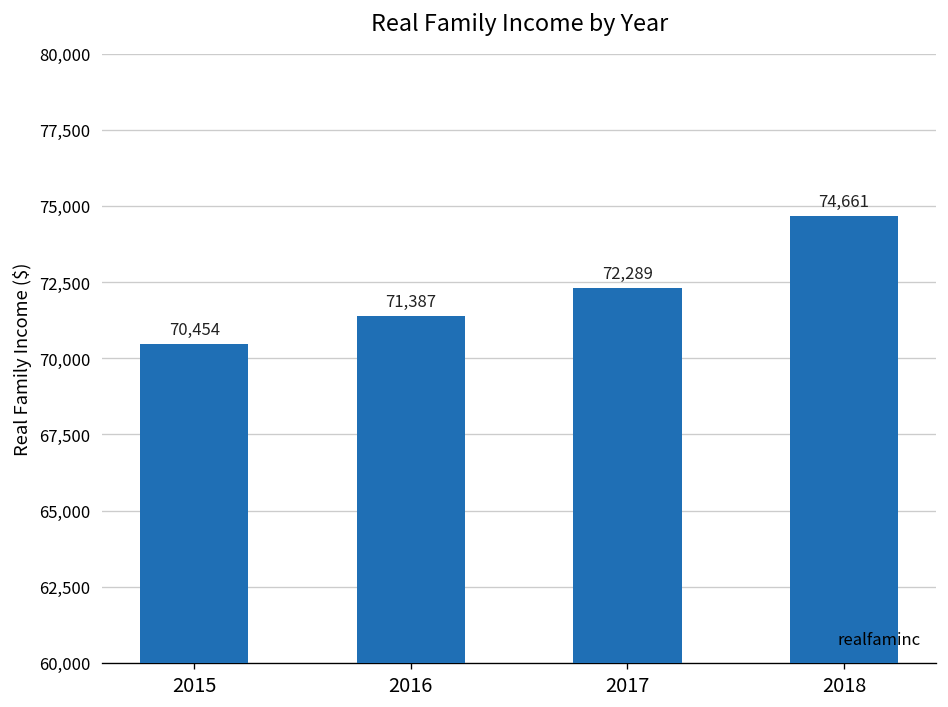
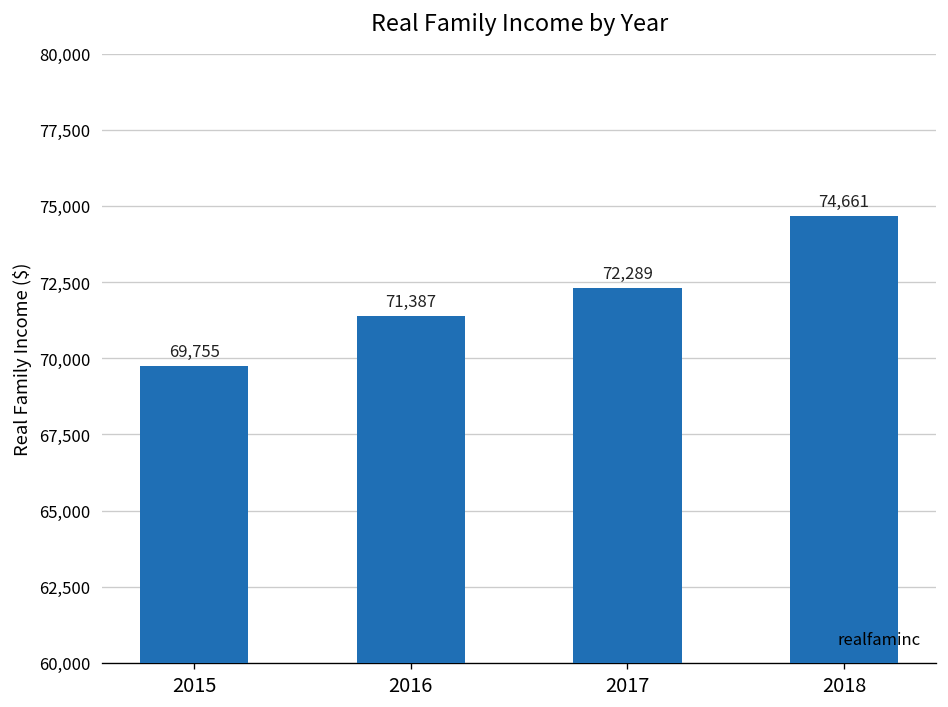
  {
-   "2015": "70,454",
+   "2015": "69,755",
    "2016": "71,387",
    "2017": "72,289",
    "2018": "74,661"
  }
